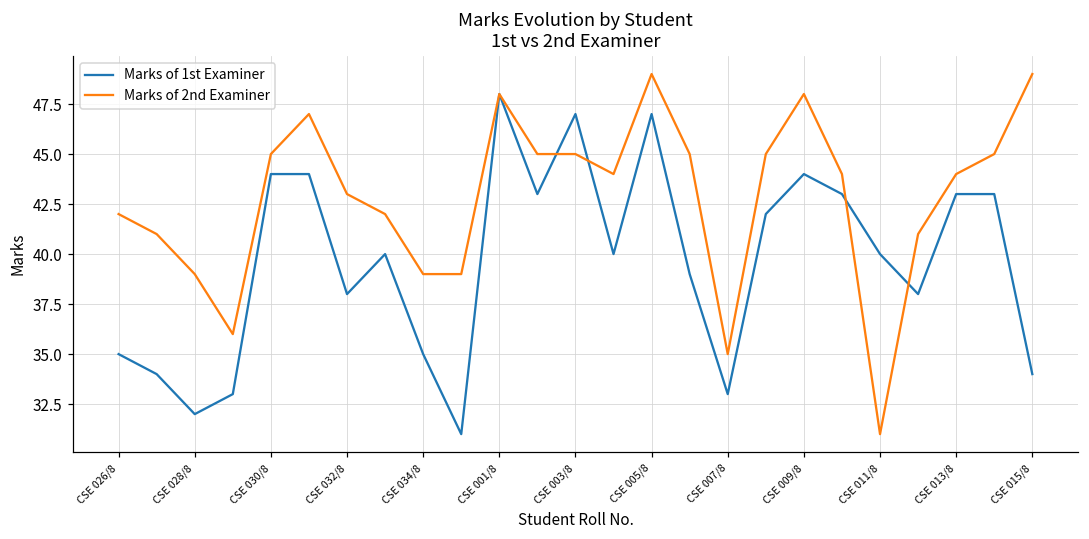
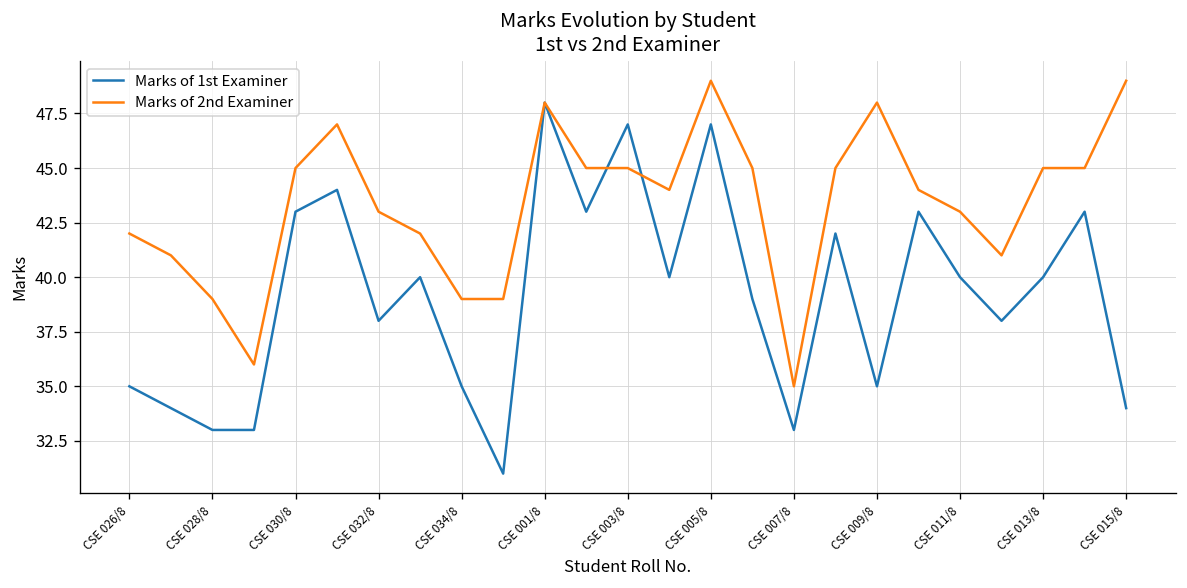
  {
    "Marks of 1st Examiner": {
      "CSE 026/8": 35,
-     "CSE 028/8": 32,
-     "CSE 030/8": 44,
+     "CSE 028/8": 33,
+     "CSE 030/8": 43,
      "CSE 032/8": 38,
      "CSE 034/8": 35,
      "CSE 003/8": 47,
      "CSE 005/8": 47,
      "CSE 007/8": 33,
-     "CSE 009/8": 44,
+     "CSE 009/8": 35,
      "CSE 011/8": 40,
-     "CSE 013/8": 43,
+     "CSE 013/8": 40,
      "CSE 015/8": 34
    },
    "Marks of 2nd Examiner": {
      "CSE 026/8": 42,
      "CSE 028/8": 39,
      "CSE 030/8": 45,
      "CSE 032/8": 43,
      "CSE 034/8": 39,
      "CSE 003/8": 45,
      "CSE 005/8": 49,
      "CSE 007/8": 35,
      "CSE 009/8": 48,
-     "CSE 011/8": 31,
-     "CSE 013/8": 44,
+     "CSE 011/8": 43,
+     "CSE 013/8": 45,
      "CSE 015/8": 49
    }
  }
